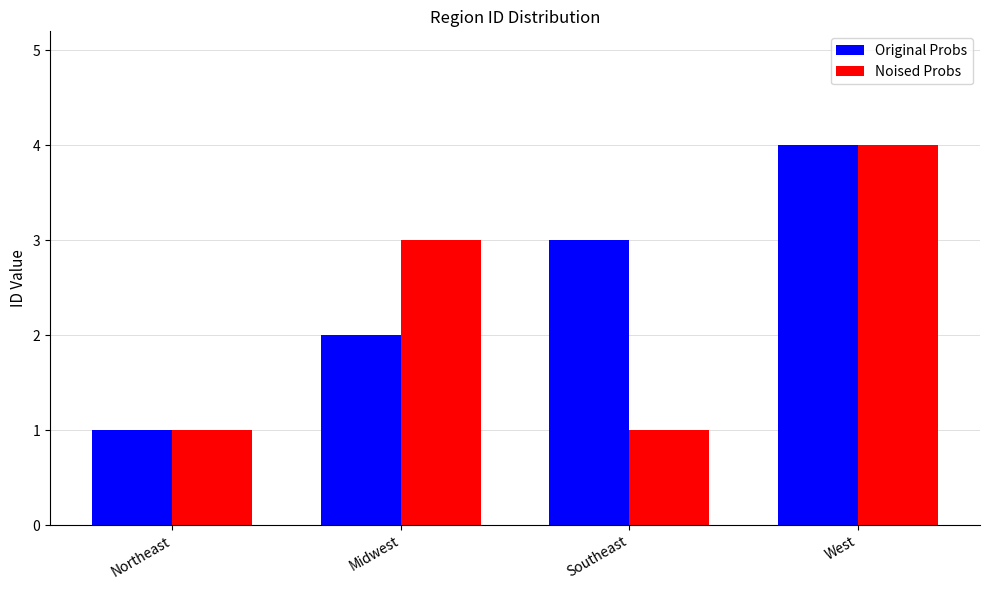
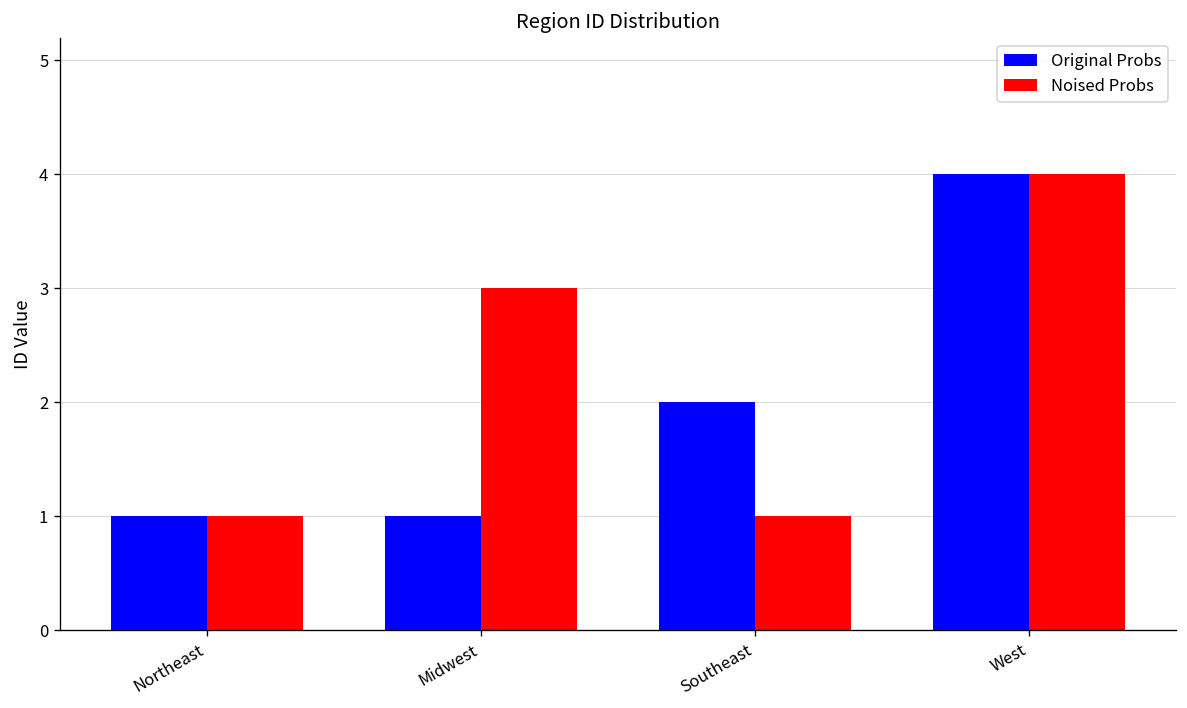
  {
    "Original Probs": {
      "Northeast": 1,
-     "Midwest": 2,
-     "Southeast": 3,
+     "Midwest": 1,
+     "Southeast": 2,
      "West": 4
    },
    "Noised Probs": {
      "Northeast": 1,
      "Midwest": 3,
      "Southeast": 1,
      "West": 4
    }
  }
